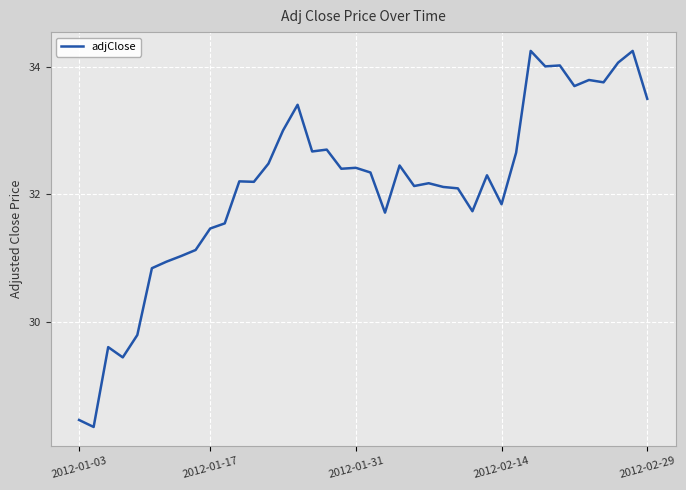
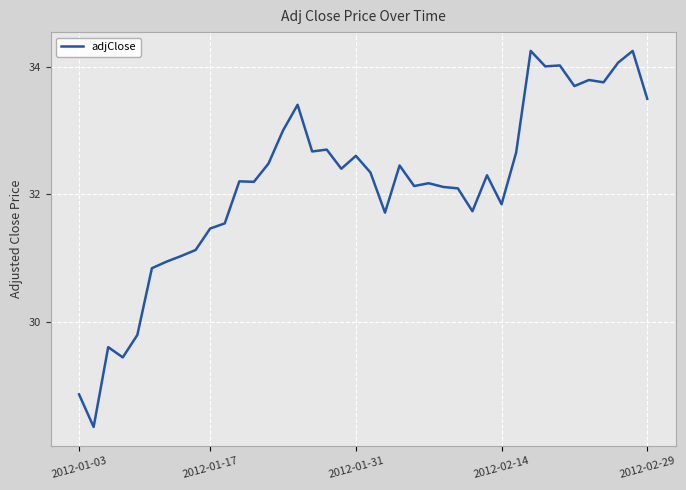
  {
-   "2012-01-03": 28.5,
+   "2012-01-03": 28.9,
    "2012-01-17": 31.5,
-   "2012-01-31": 32.4,
+   "2012-01-31": 32.6,
    "2012-02-14": 31.8,
    "2012-02-29": 33.5
  }
